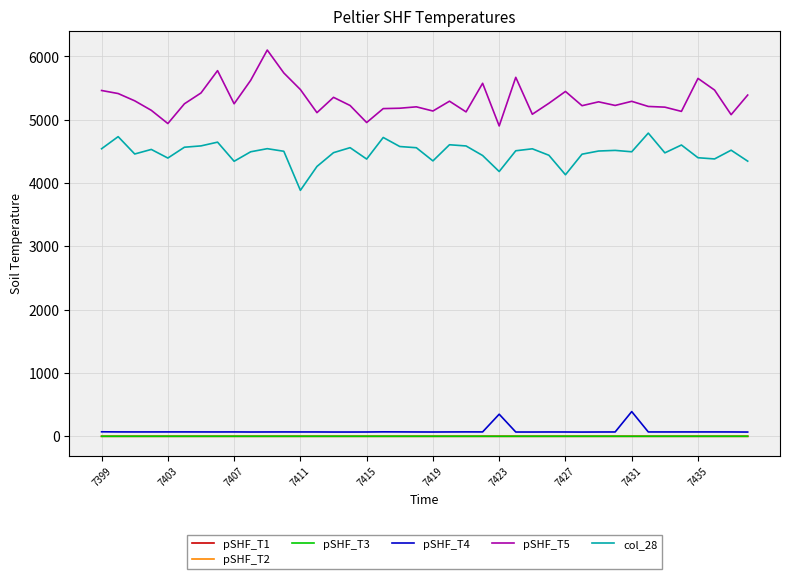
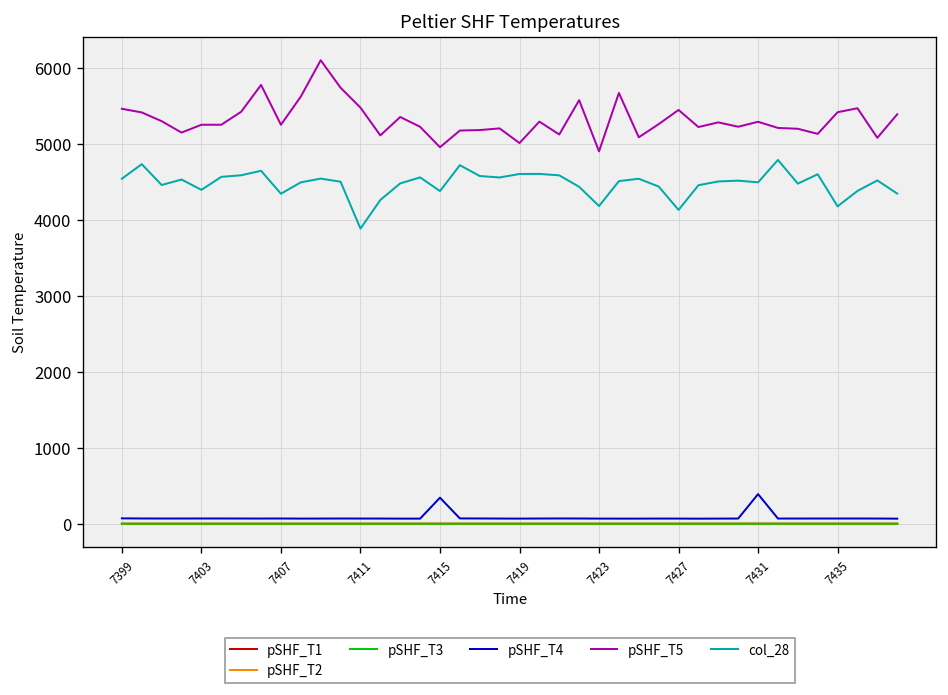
  {
    "pSHF_T3": {
      "7399": 0,
      "7403": 0,
      "7407": 0,
      "7411": 0,
      "7415": 0,
      "7419": 0,
      "7423": 0,
      "7427": 0,
      "7431": 0,
      "7435": 0
    },
    "pSHF_T4": {
      "7399": 100,
      "7403": 100,
      "7407": 100,
      "7411": 100,
-     "7415": 100,
+     "7415": 300,
      "7419": 100,
-     "7423": 300,
+     "7423": 100,
      "7427": 100,
      "7431": 400,
      "7435": 100
    },
    "pSHF_T5": {
      "7399": 5500,
-     "7403": 4900,
+     "7403": 5300,
      "7407": 5300,
      "7411": 5500,
      "7415": 5000,
-     "7419": 5100,
+     "7419": 5000,
      "7423": 4900,
      "7427": 5400,
      "7431": 5300,
-     "7435": 5700
+     "7435": 5400
    },
    "col_28": {
      "7399": 4500,
      "7403": 4400,
      "7407": 4300,
      "7411": 3900,
      "7415": 4400,
-     "7419": 4400,
+     "7419": 4600,
      "7423": 4200,
      "7427": 4100,
      "7431": 4500,
-     "7435": 4400
+     "7435": 4200
    }
  }
